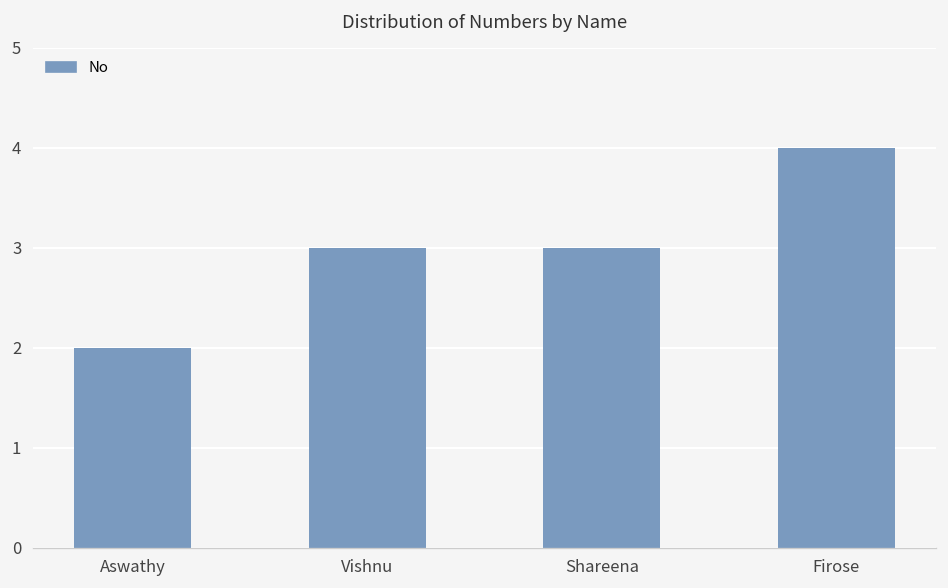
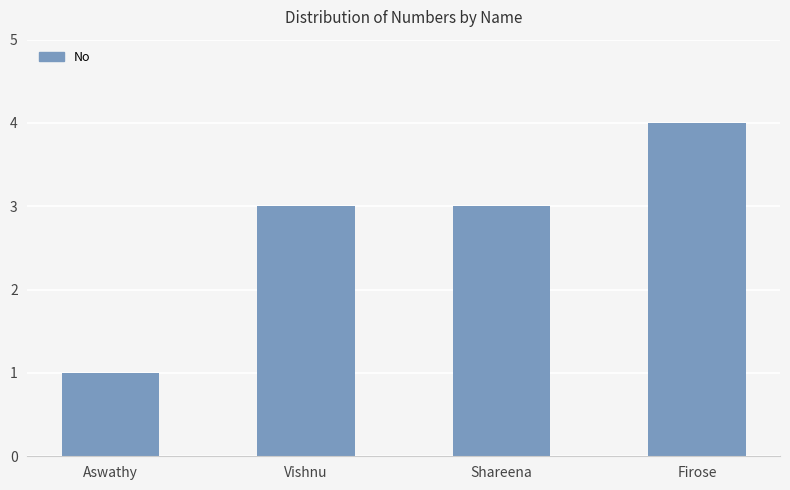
  {
-   "Aswathy": 2,
+   "Aswathy": 1,
    "Vishnu": 3,
    "Shareena": 3,
    "Firose": 4
  }
